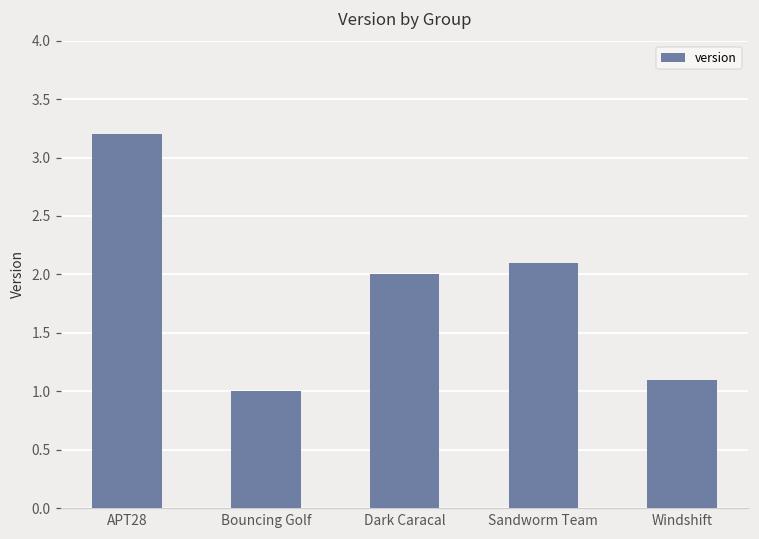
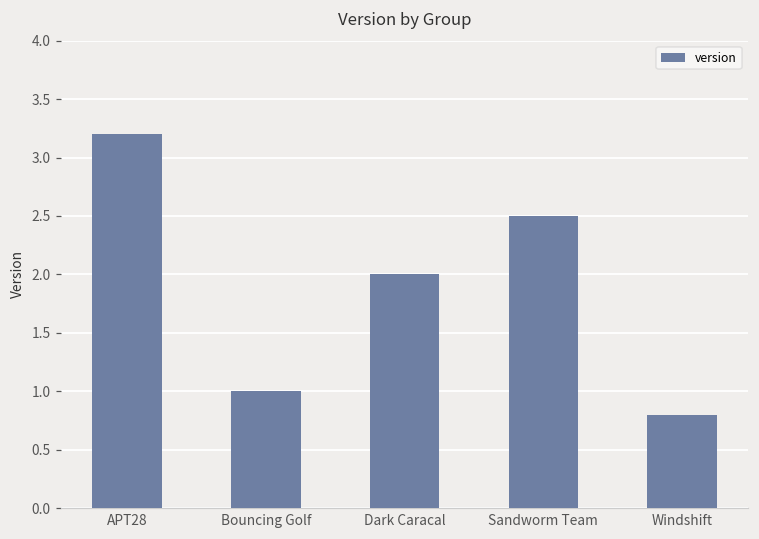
  {
    "APT28": 3.2,
    "Bouncing Golf": 1.0,
    "Dark Caracal": 2.0,
-   "Sandworm Team": 2.1,
-   "Windshift": 1.1
+   "Sandworm Team": 2.5,
+   "Windshift": 0.8
  }
